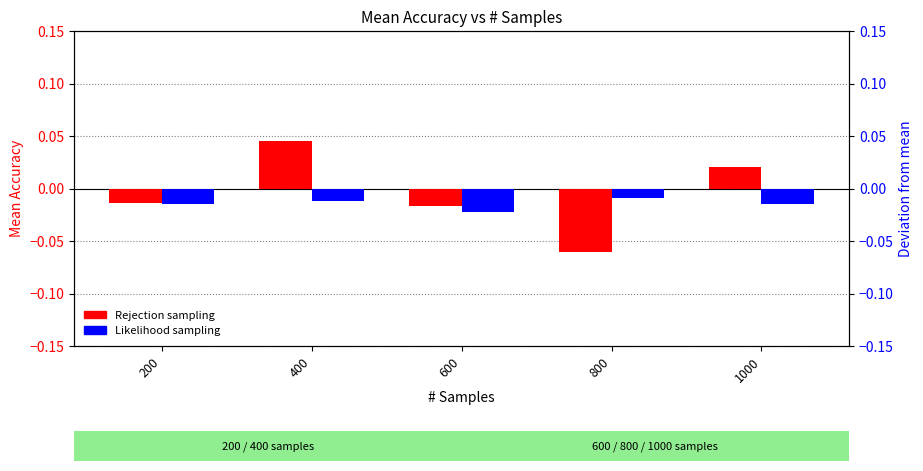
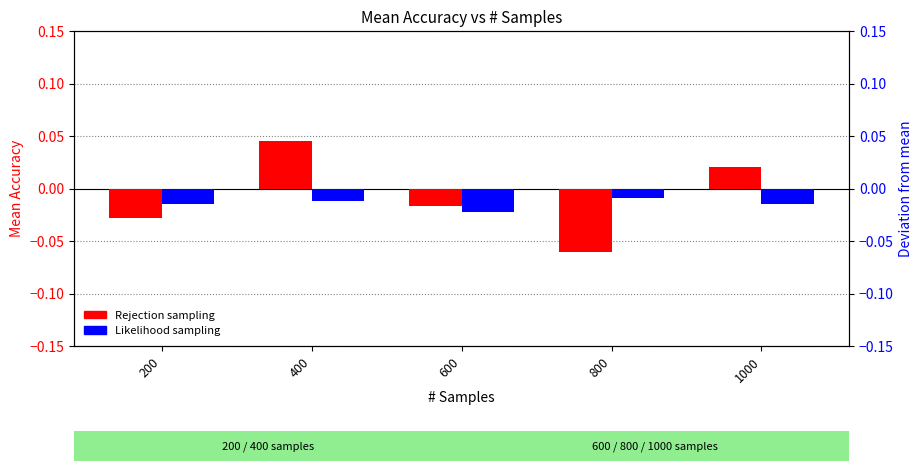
  {
    "Rejection sampling": {
-     "200": -0.014,
+     "200": -0.028,
      "400": 0.045,
      "600": -0.016,
      "800": -0.060,
      "1000": 0.021
    },
    "Likelihood sampling": {
      "200": -0.015,
      "400": -0.012,
      "600": -0.023,
      "800": -0.009,
      "1000": -0.015
    }
  }
